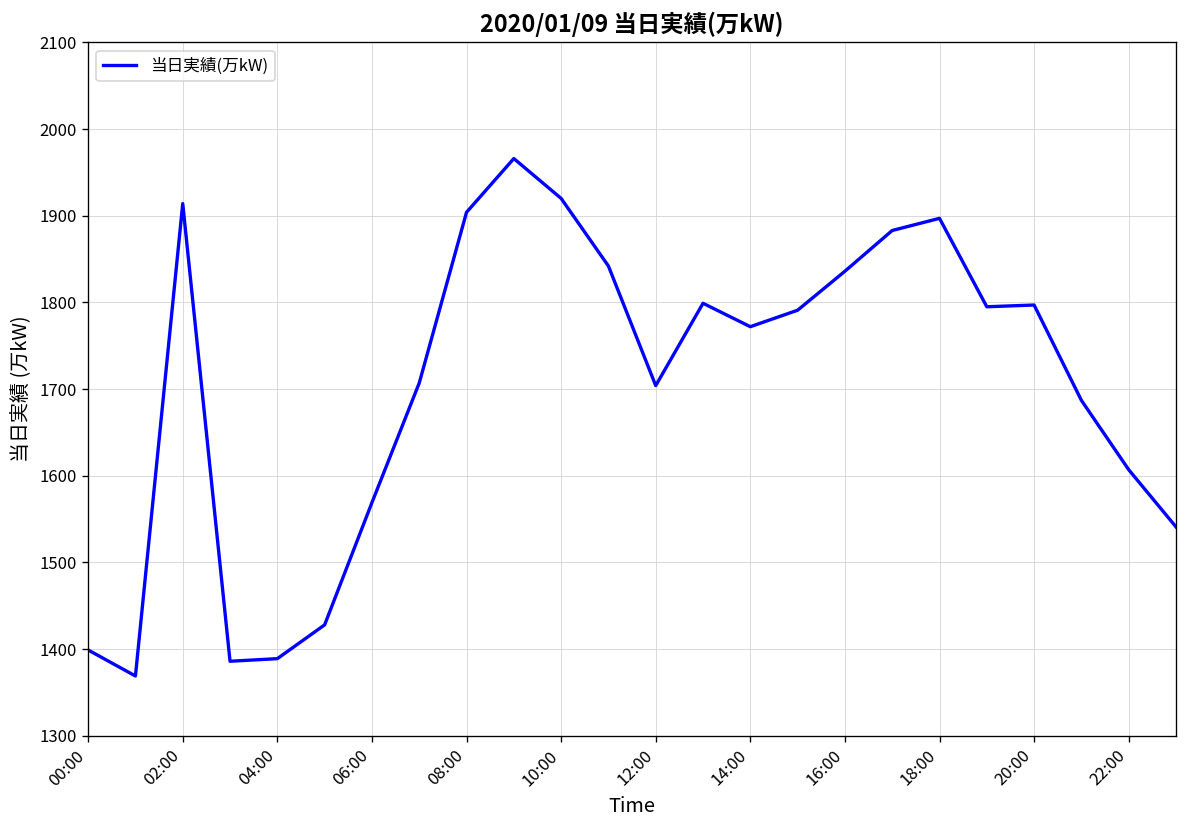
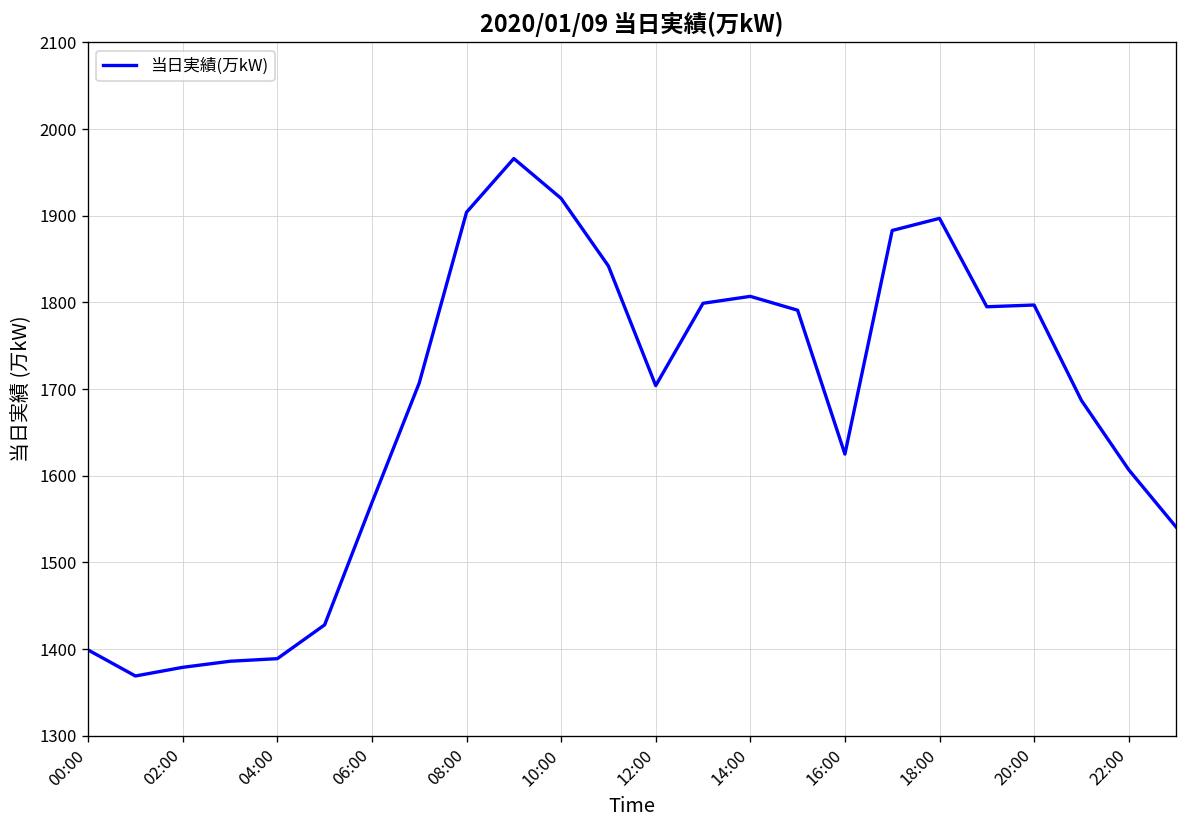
  {
    "00:00": 1400,
-   "02:00": 1910,
+   "02:00": 1380,
    "04:00": 1390,
    "06:00": 1570,
    "08:00": 1900,
    "10:00": 1920,
    "12:00": 1700,
-   "14:00": 1770,
-   "16:00": 1840,
+   "14:00": 1810,
+   "16:00": 1630,
    "18:00": 1900,
    "20:00": 1800,
    "22:00": 1610
  }
